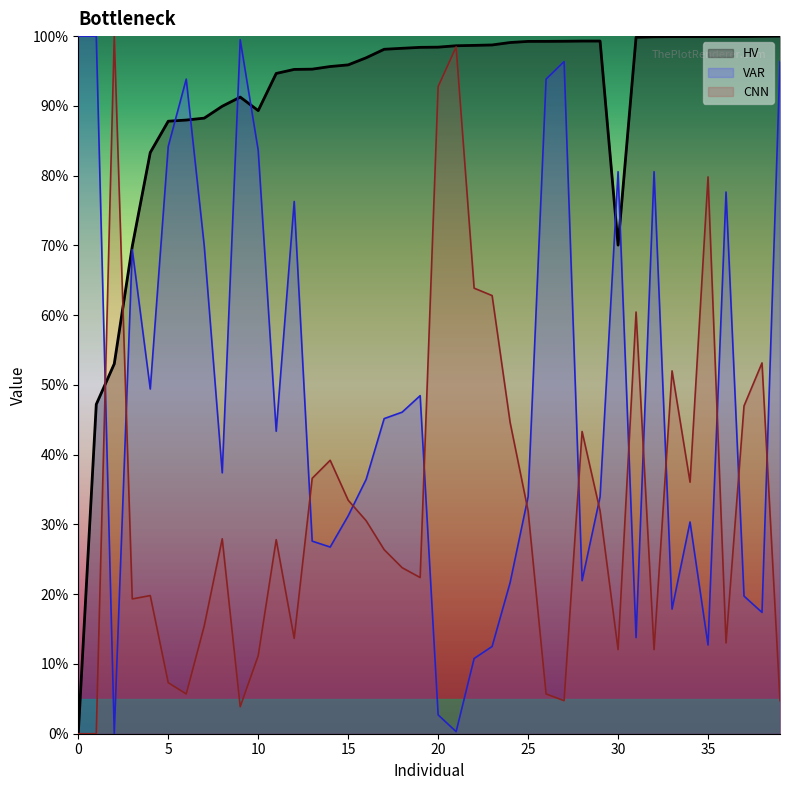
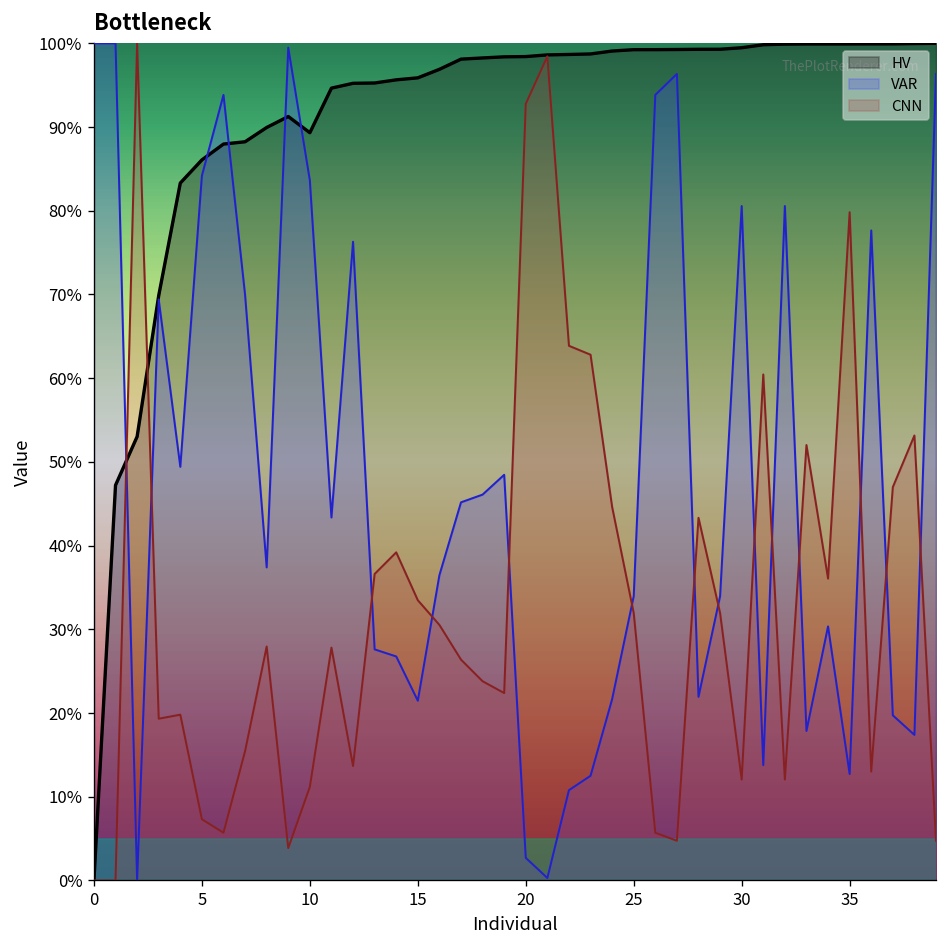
  {
    "HV": {
-     "5": "88%",
+     "5": "86%",
      "10": "89%",
      "15": "96%",
      "20": "98%",
      "25": "99%",
-     "30": "70%",
+     "30": "99%",
      "35": "100%"
    },
    "VAR": {
      "0": "100%",
      "5": "84%",
      "10": "84%",
-     "15": "31%",
+     "15": "21%",
      "25": "34%",
      "30": "81%",
      "35": "13%"
    },
    "CNN": {
      "5": "7%",
      "10": "11%",
      "15": "33%",
      "20": "93%",
      "25": "32%",
      "30": "12%",
      "35": "80%"
    }
  }
